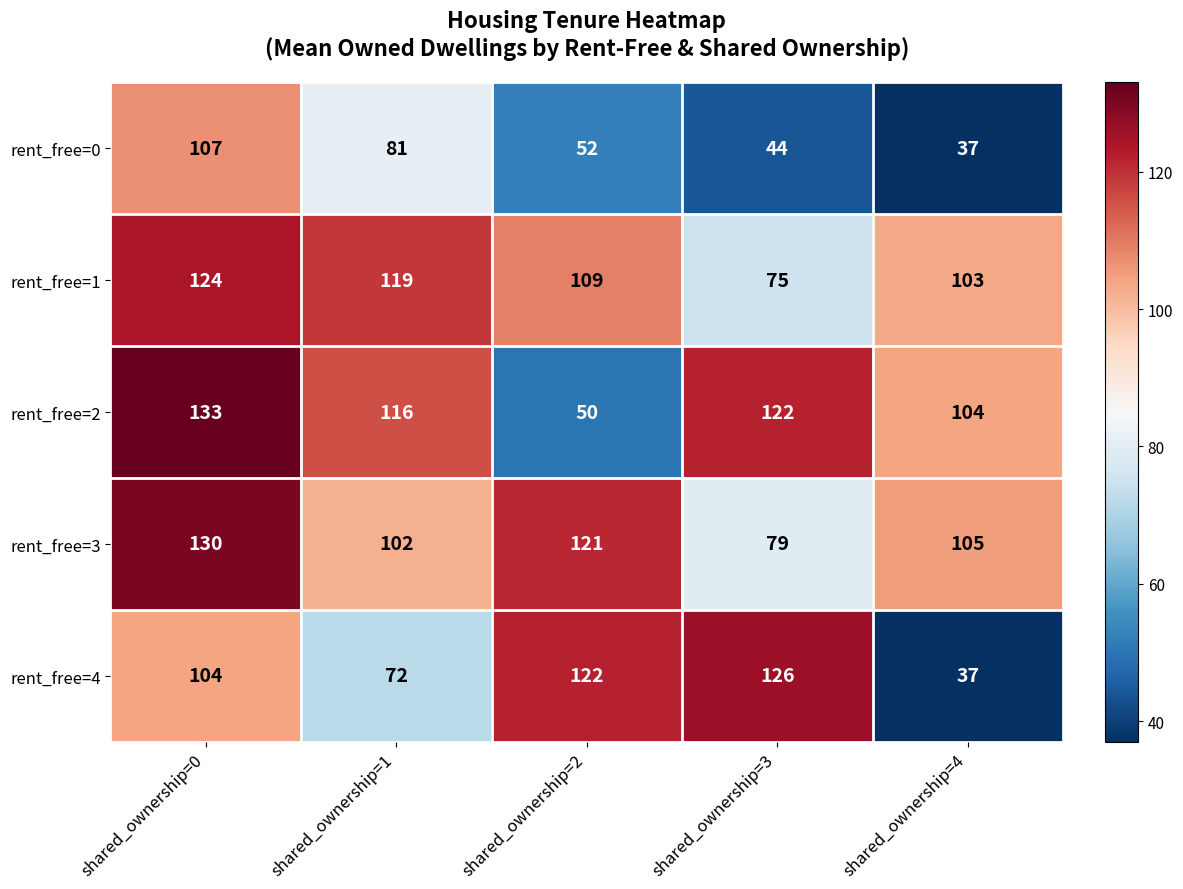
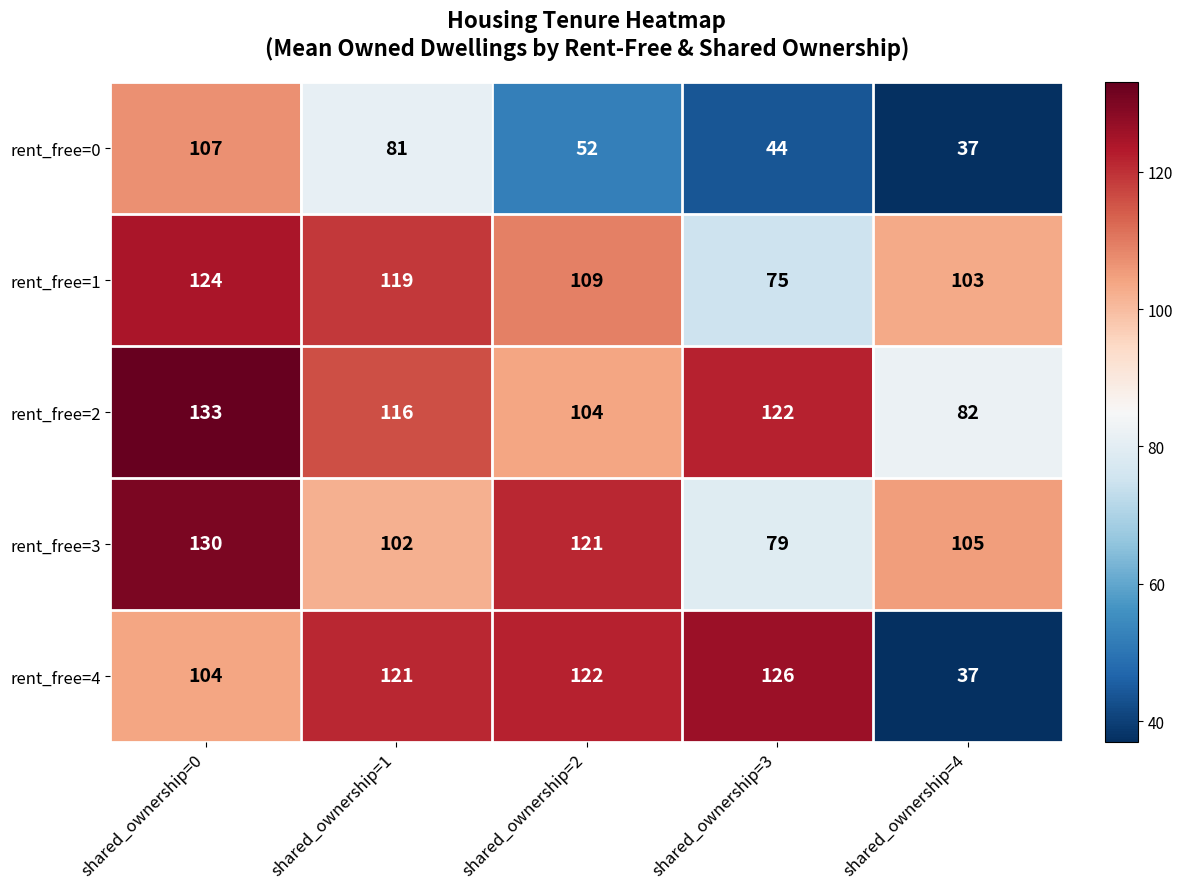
  {
    "rent_free=0": {
      "shared_ownership=0": 107,
      "shared_ownership=1": 81,
      "shared_ownership=2": 52,
      "shared_ownership=3": 44,
      "shared_ownership=4": 37
    },
    "rent_free=1": {
      "shared_ownership=0": 124,
      "shared_ownership=1": 119,
      "shared_ownership=2": 109,
      "shared_ownership=3": 75,
      "shared_ownership=4": 103
    },
    "rent_free=2": {
      "shared_ownership=0": 133,
      "shared_ownership=1": 116,
-     "shared_ownership=2": 50,
+     "shared_ownership=2": 104,
      "shared_ownership=3": 122,
-     "shared_ownership=4": 104
+     "shared_ownership=4": 82
    },
    "rent_free=3": {
      "shared_ownership=0": 130,
      "shared_ownership=1": 102,
      "shared_ownership=2": 121,
      "shared_ownership=3": 79,
      "shared_ownership=4": 105
    },
    "rent_free=4": {
      "shared_ownership=0": 104,
-     "shared_ownership=1": 72,
+     "shared_ownership=1": 121,
      "shared_ownership=2": 122,
      "shared_ownership=3": 126,
      "shared_ownership=4": 37
    }
  }
